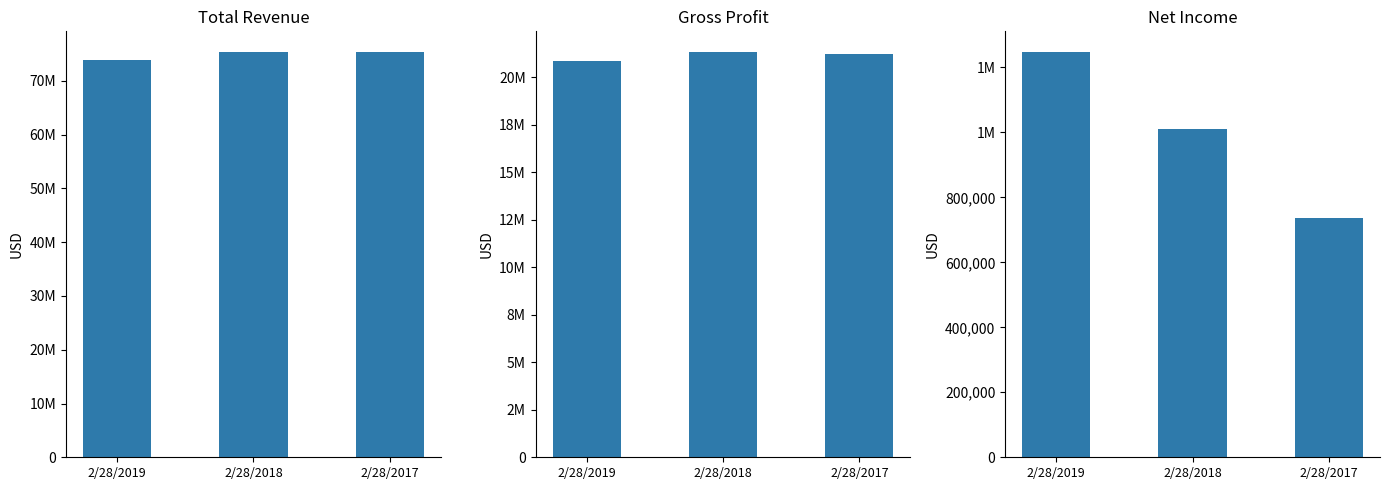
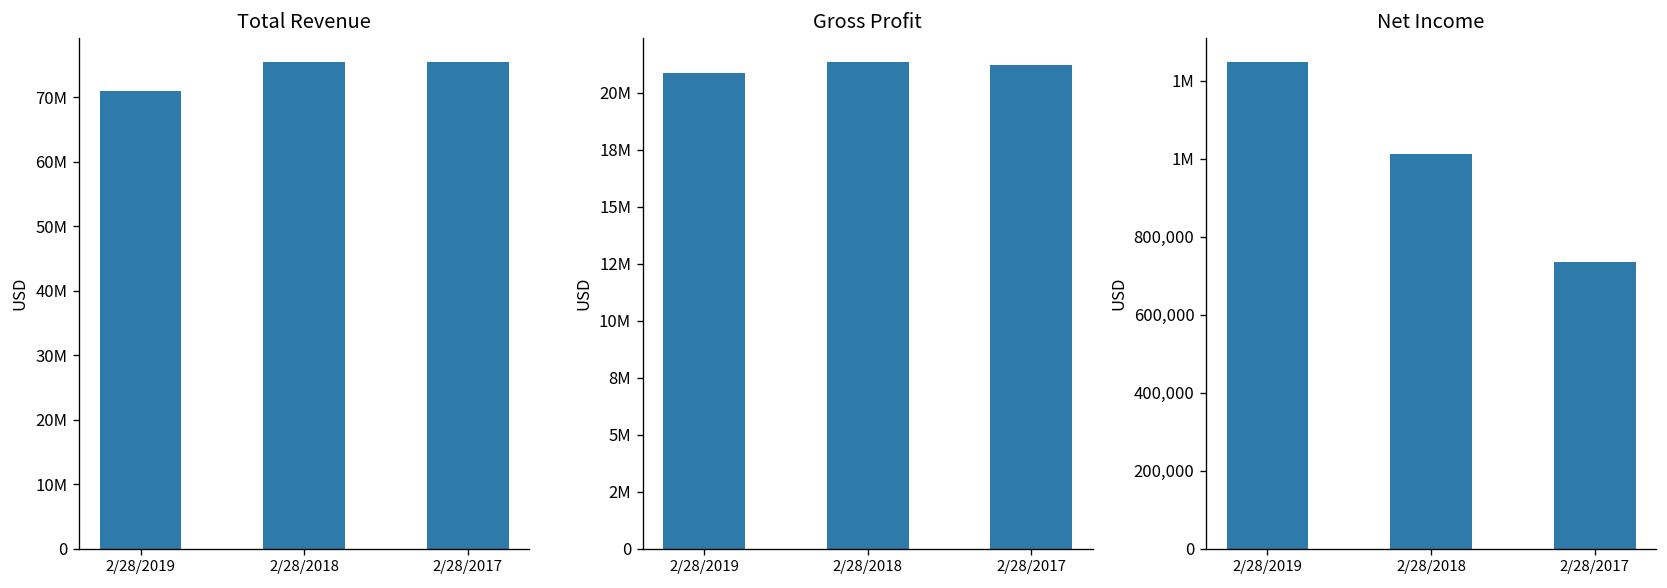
  {
    "Total Revenue": {
-     "2/28/2019": 74000000,
+     "2/28/2019": 71000000,
      "2/28/2018": 75000000,
      "2/28/2017": 75000000
    }
  }
